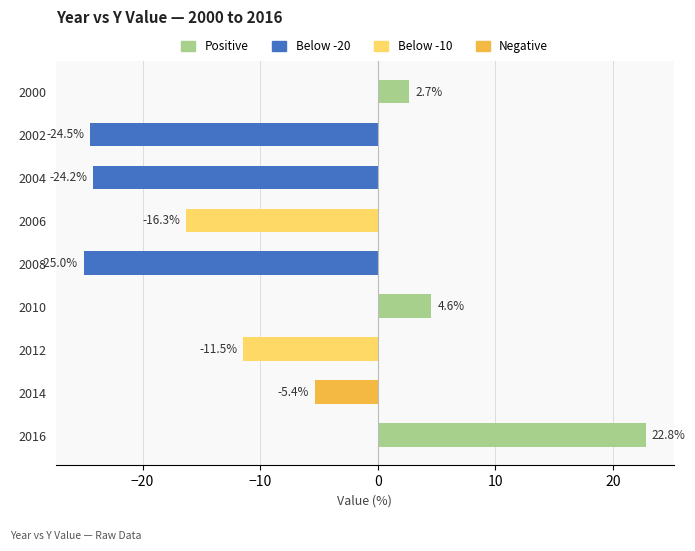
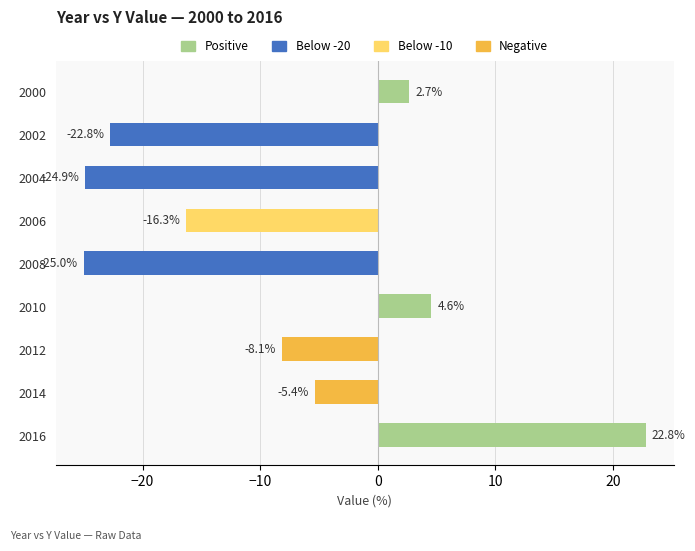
  {
    "2000": "2.7%",
-   "2002": "-24.5%",
-   "2004": "-24.2%",
+   "2002": "-22.8%",
+   "2004": "-24.9%",
    "2006": "-16.3%",
    "2008": "-25.0%",
    "2010": "4.6%",
-   "2012": "-11.5%",
+   "2012": "-8.1%",
    "2014": "-5.4%",
    "2016": "22.8%"
  }
